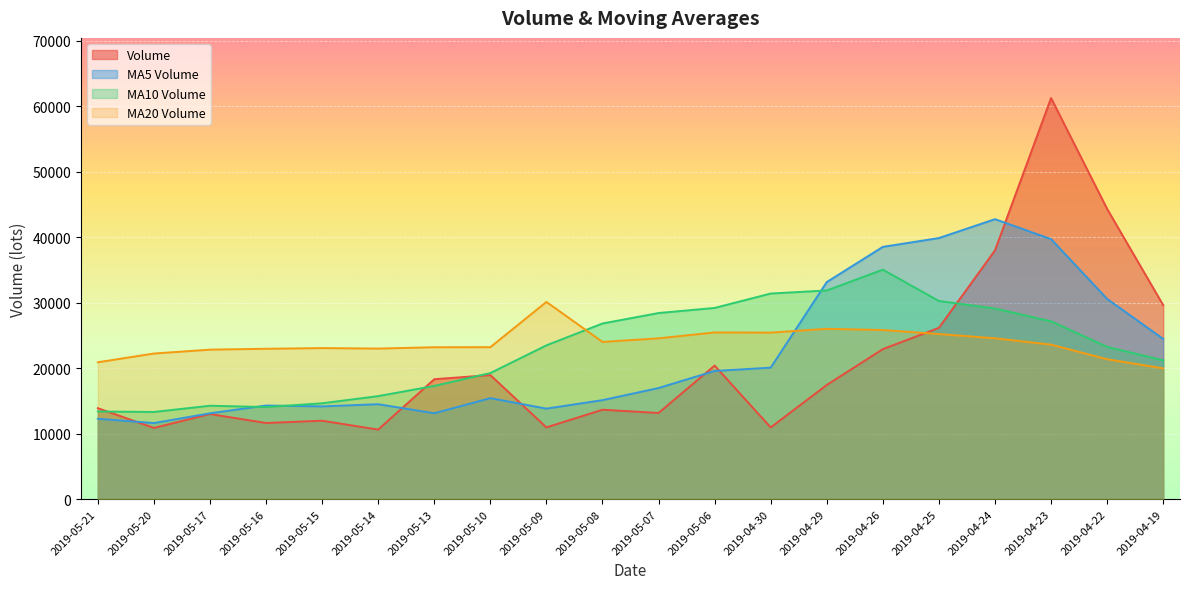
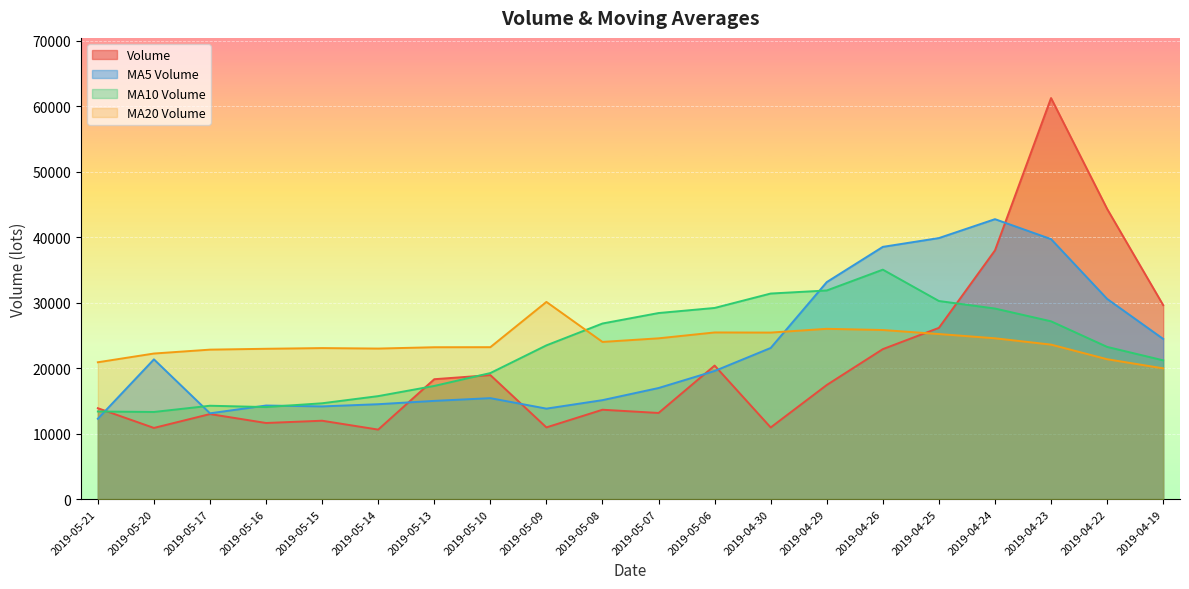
  {
    "Volume": {
      "2019-05-21": 14000,
      "2019-05-20": 11000,
      "2019-05-16": 12000,
      "2019-05-15": 12000,
      "2019-05-14": 11000,
      "2019-05-13": 18000,
      "2019-05-09": 11000,
      "2019-05-08": 14000,
      "2019-05-07": 13000,
      "2019-05-06": 20000,
      "2019-04-30": 11000,
      "2019-04-29": 17000,
      "2019-04-26": 23000,
      "2019-04-25": 26000,
      "2019-04-24": 38000,
      "2019-04-23": 61000,
      "2019-04-22": 44000,
      "2019-04-19": 30000
    },
    "MA5 Volume": {
      "2019-05-21": 12000,
-     "2019-05-20": 12000,
+     "2019-05-20": 21000,
      "2019-05-15": 14000,
      "2019-05-14": 14000,
-     "2019-05-13": 13000,
+     "2019-05-13": 15000,
      "2019-05-10": 15000,
      "2019-05-09": 14000,
      "2019-05-08": 15000,
      "2019-05-07": 17000,
      "2019-05-06": 20000,
-     "2019-04-30": 20000,
+     "2019-04-30": 23000,
      "2019-04-29": 33000,
      "2019-04-26": 39000,
      "2019-04-25": 40000,
      "2019-04-24": 43000,
      "2019-04-23": 40000,
      "2019-04-22": 31000,
      "2019-04-19": 24000
    },
    "MA10 Volume": {
      "2019-05-21": 13000,
      "2019-05-20": 13000,
      "2019-05-17": 14000,
      "2019-05-15": 15000,
      "2019-05-14": 16000,
      "2019-05-13": 17000,
      "2019-05-09": 23000,
      "2019-05-08": 27000,
      "2019-05-07": 28000,
      "2019-05-06": 29000,
      "2019-04-30": 31000,
      "2019-04-29": 32000,
      "2019-04-26": 35000,
      "2019-04-25": 30000,
      "2019-04-24": 29000,
      "2019-04-23": 27000,
      "2019-04-22": 23000,
      "2019-04-19": 21000
    },
    "MA20 Volume": {
      "2019-05-21": 21000,
      "2019-05-20": 22000,
      "2019-05-17": 23000,
      "2019-05-16": 23000,
      "2019-05-15": 23000,
      "2019-05-14": 23000,
      "2019-05-13": 23000,
      "2019-05-10": 23000,
      "2019-05-09": 30000,
      "2019-05-08": 24000,
      "2019-05-07": 25000,
      "2019-05-06": 25000,
      "2019-04-30": 25000,
      "2019-04-29": 26000,
      "2019-04-26": 26000,
      "2019-04-25": 25000,
      "2019-04-24": 25000,
      "2019-04-23": 24000,
      "2019-04-22": 21000,
      "2019-04-19": 20000
    }
  }
